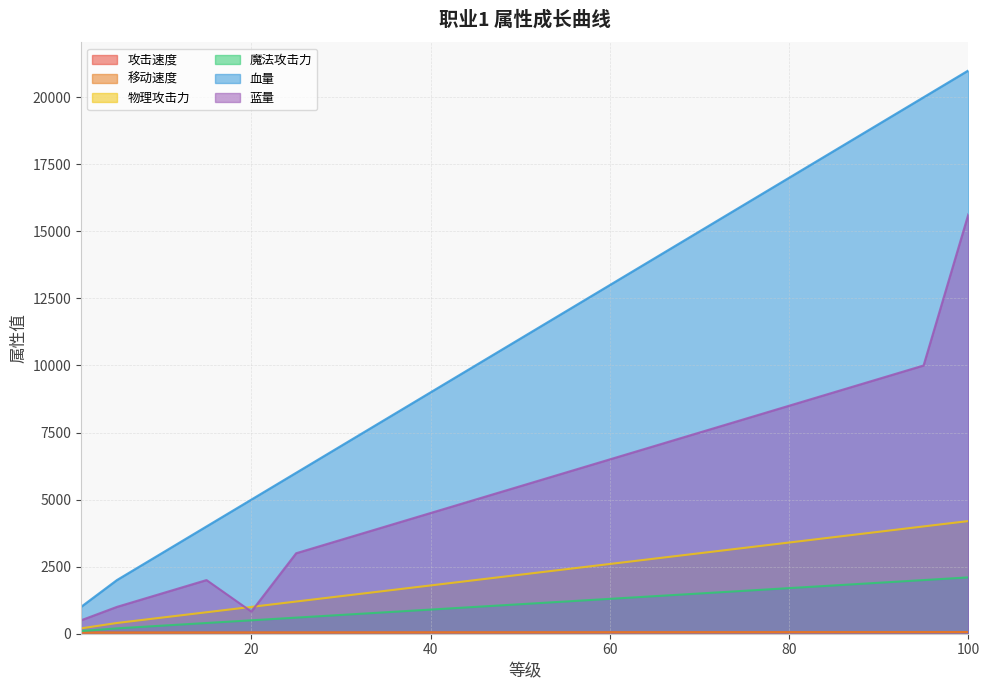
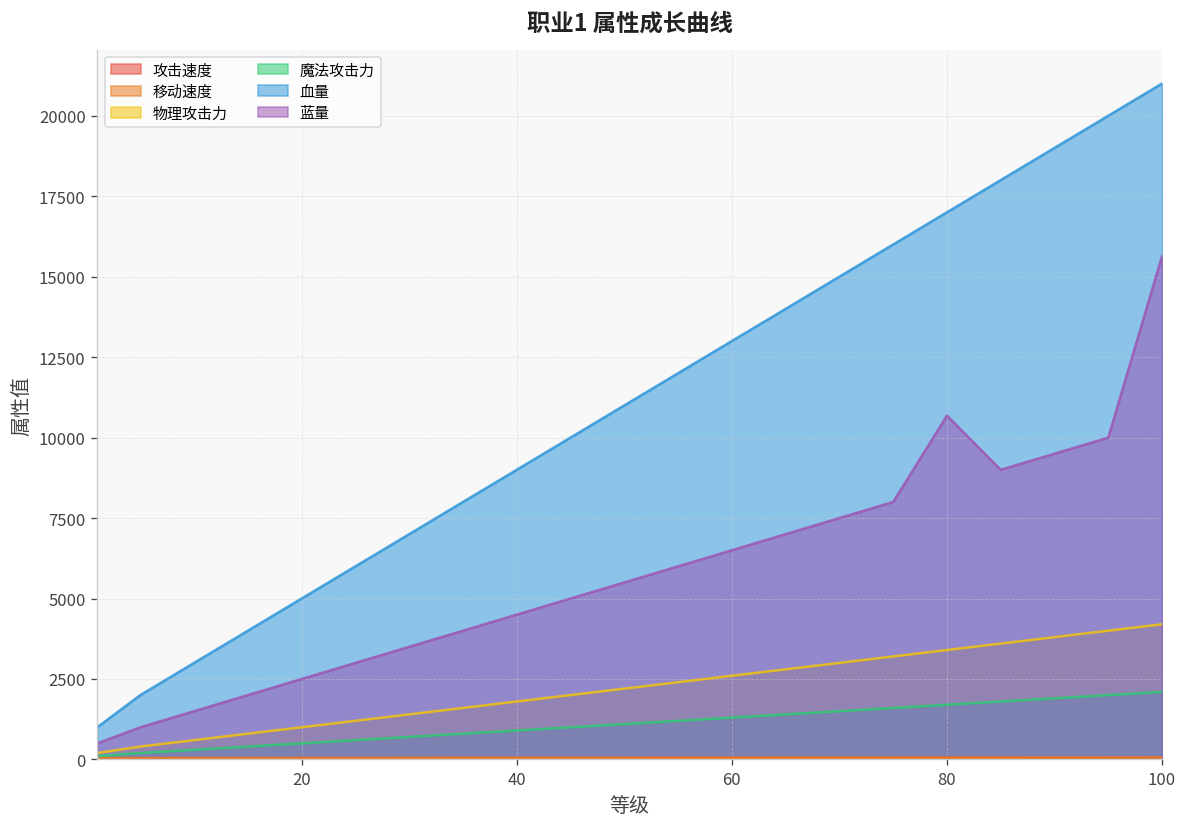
  {
    "魔法攻击力": {
      "20": 500,
      "40": 900,
      "60": 1300,
      "80": 1700,
      "100": 2100
    },
    "血量": {
      "20": 5000,
      "40": 9000,
      "60": 13000,
      "80": 17000,
      "100": 21000
    },
    "蓝量": {
-     "20": 800,
+     "20": 2500,
      "40": 4500,
      "60": 6500,
-     "80": 8500,
+     "80": 10700,
      "100": 15600
    }
  }
